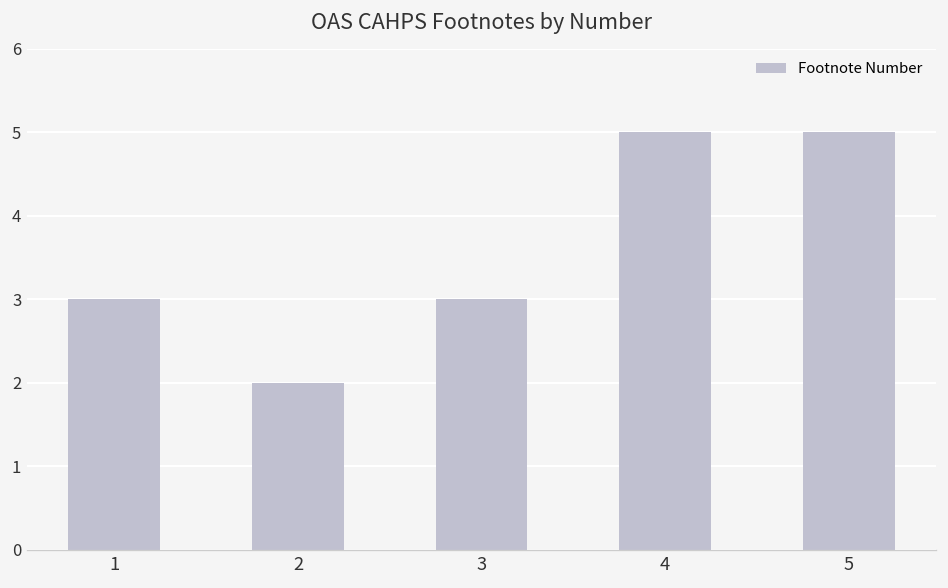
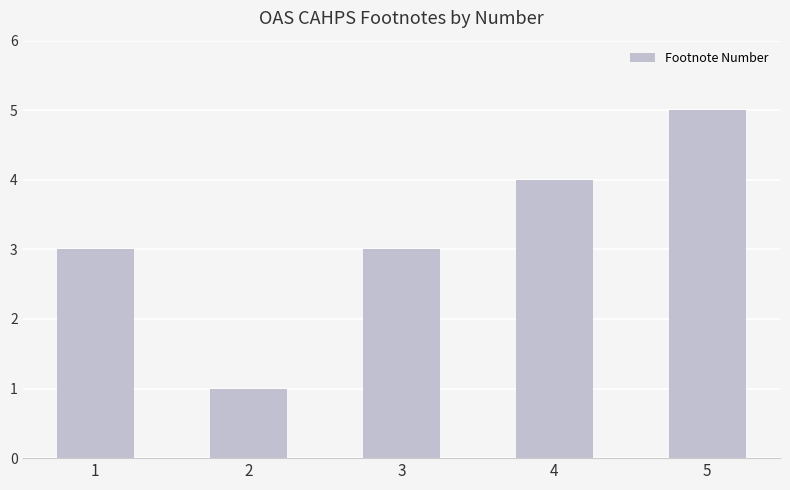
  {
    "1": 3,
-   "2": 2,
+   "2": 1,
    "3": 3,
-   "4": 5,
+   "4": 4,
    "5": 5
  }
